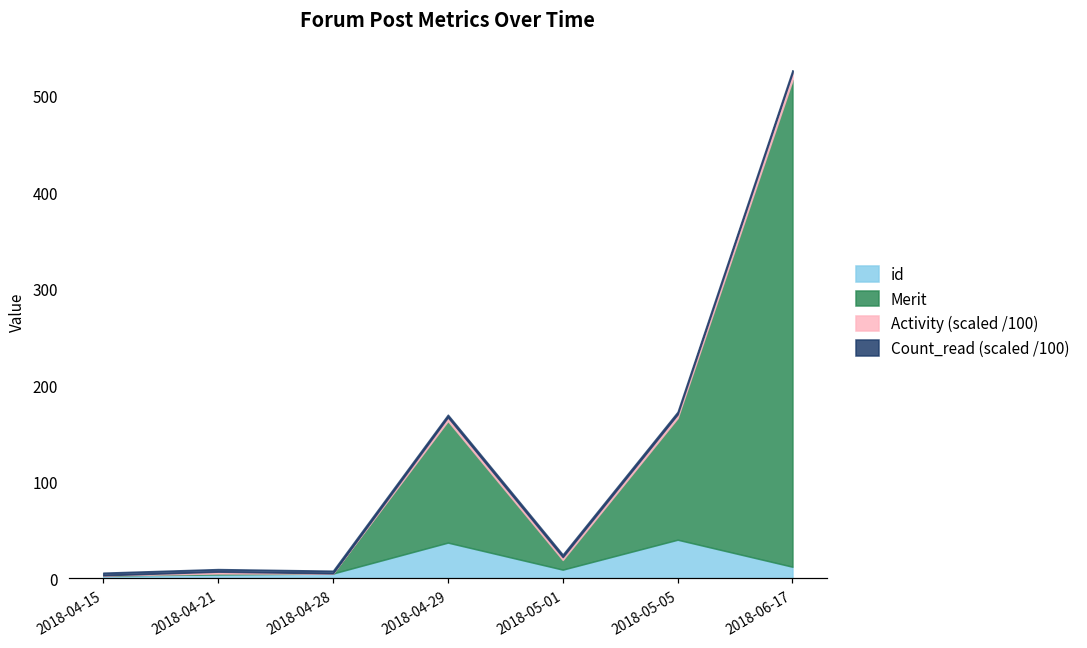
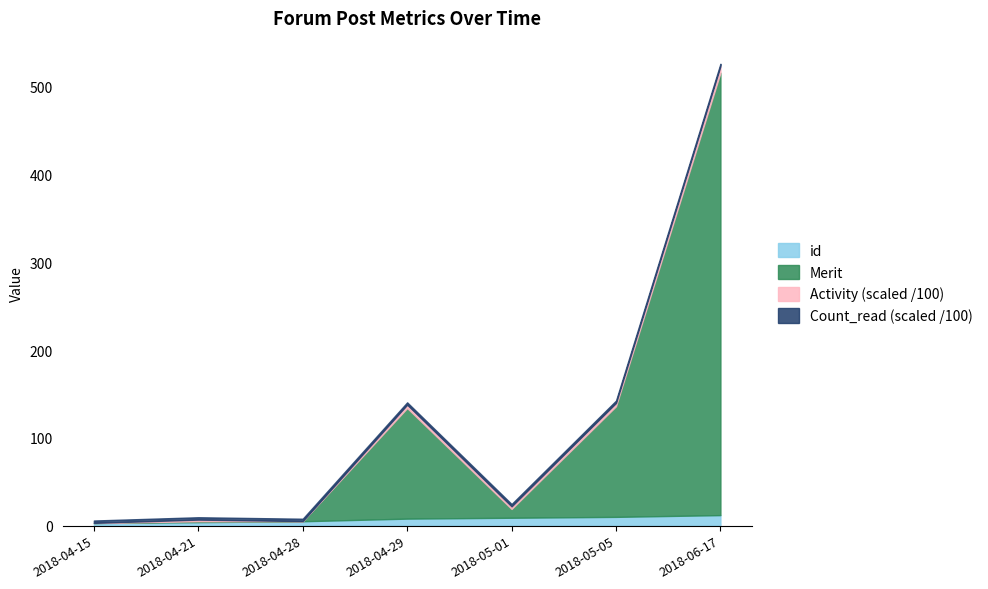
  {
    "id": {
-     "2018-04-29": 40,
+     "2018-04-29": 10,
      "2018-05-01": 10,
-     "2018-05-05": 40,
+     "2018-05-05": 10,
      "2018-06-17": 10
    },
    "Merit": {
      "2018-04-29": 130,
      "2018-05-01": 10,
      "2018-05-05": 130,
      "2018-06-17": 500
    }
  }
